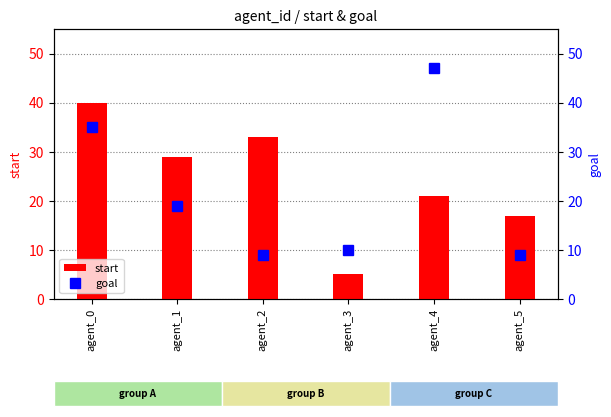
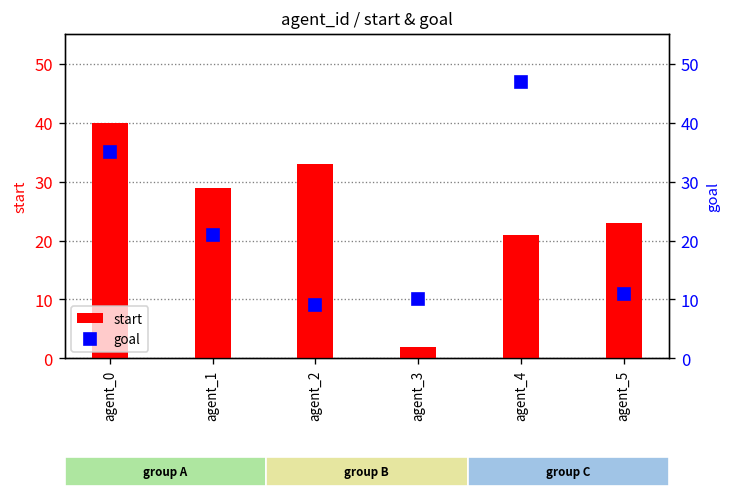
  {
    "agent_id / start & goal": {
      "start": {
        "agent_0": 40,
        "agent_1": 29,
        "agent_2": 33,
-       "agent_3": 5,
+       "agent_3": 2,
        "agent_4": 21,
-       "agent_5": 17
+       "agent_5": 23
      },
      "goal": {
        "agent_0": 35,
-       "agent_1": 19,
+       "agent_1": 21,
        "agent_2": 9,
        "agent_3": 10,
        "agent_4": 47,
-       "agent_5": 9
+       "agent_5": 11
      }
    }
  }
